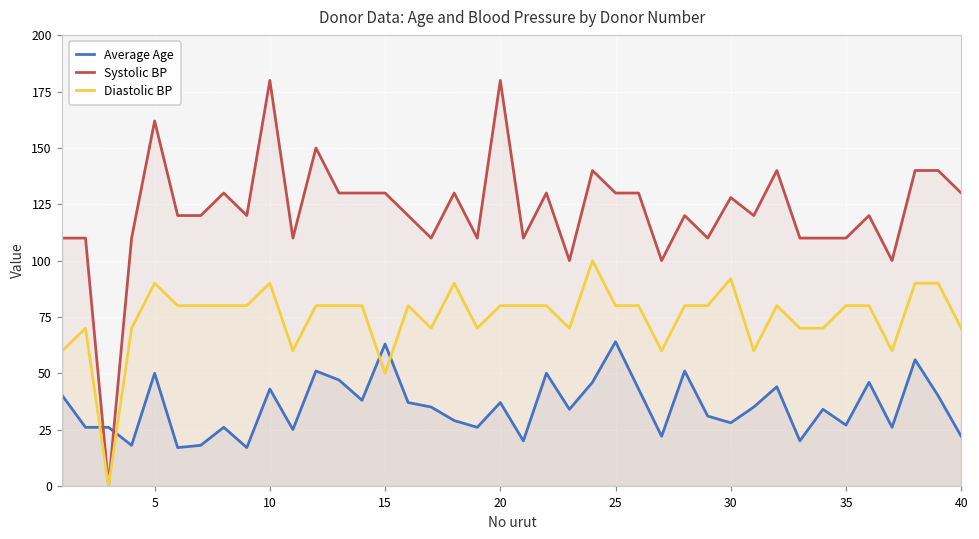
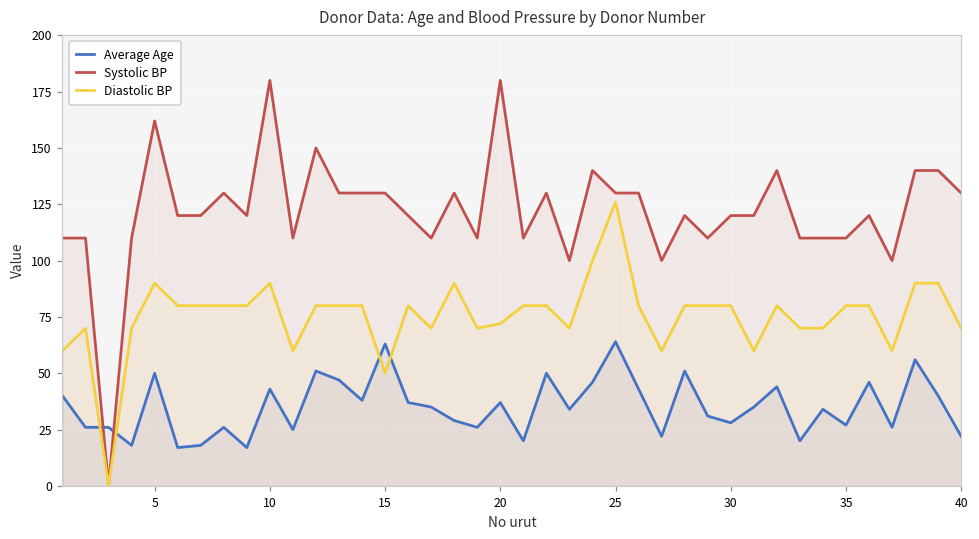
  {
    "Average Age": {
      "5": 50,
      "10": 43,
      "15": 63,
      "20": 37,
      "25": 64,
      "30": 28,
      "35": 27,
      "40": 22
    },
    "Systolic BP": {
      "5": 162,
      "10": 180,
      "15": 130,
      "20": 180,
      "25": 130,
-     "30": 128,
+     "30": 120,
      "35": 110,
      "40": 130
    },
    "Diastolic BP": {
      "5": 90,
      "10": 90,
      "15": 50,
-     "20": 80,
-     "25": 80,
-     "30": 92,
+     "20": 72,
+     "25": 126,
+     "30": 80,
      "35": 80,
      "40": 70
    }
  }
